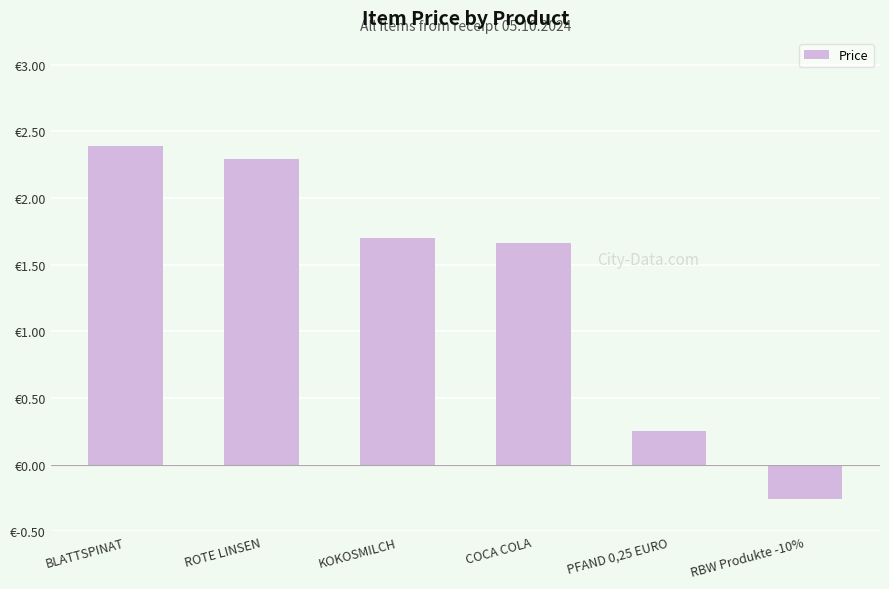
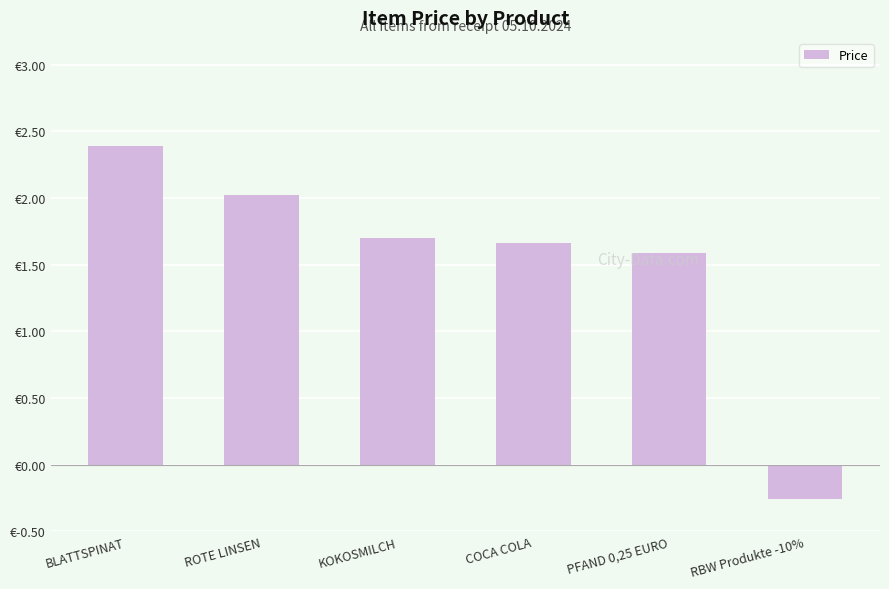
  {
    "BLATTSPINAT": "€2.39",
-   "ROTE LINSEN": "€2.29",
+   "ROTE LINSEN": "€2.02",
    "KOKOSMILCH": "€1.70",
    "COCA COLA": "€1.66",
-   "PFAND 0,25 EURO": "€0.25",
+   "PFAND 0,25 EURO": "€1.59",
    "RBW Produkte -10%": "€-0.26"
  }
